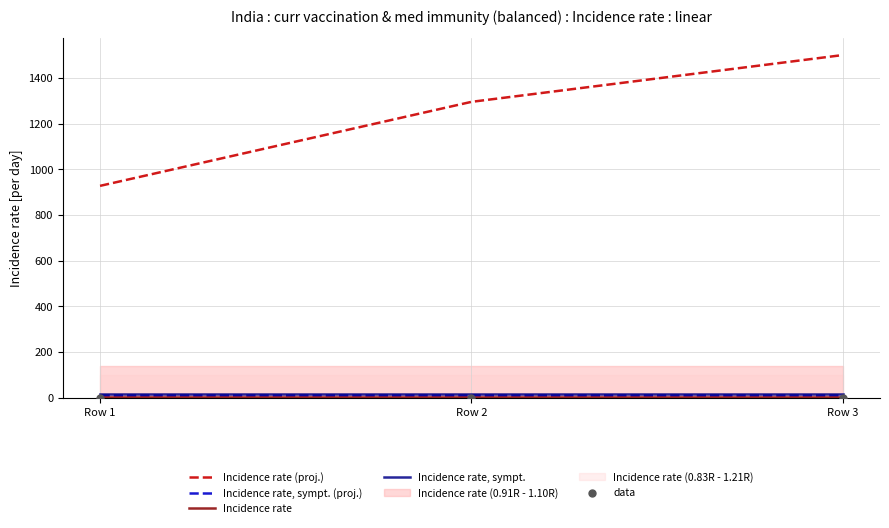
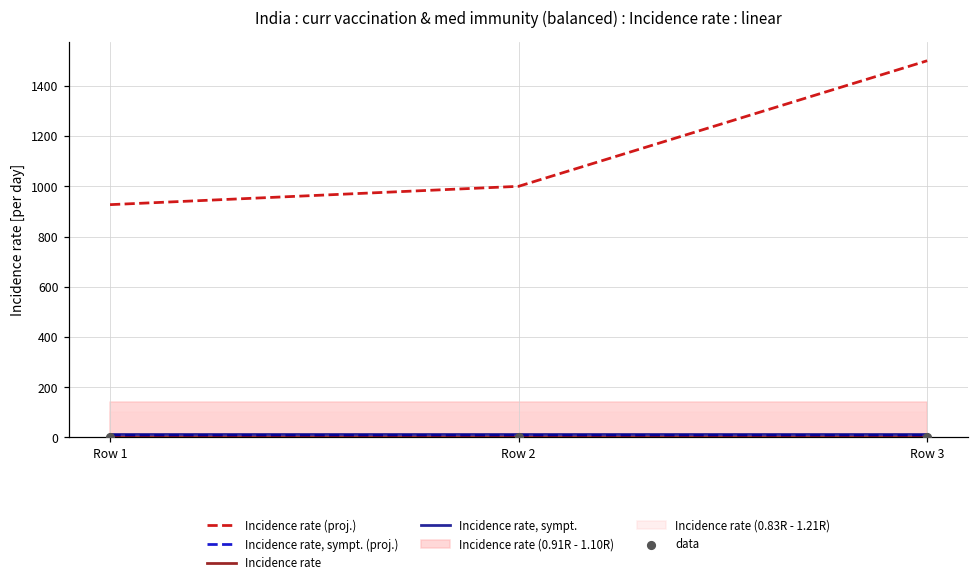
  {
    "Incidence rate (proj.)": {
      "Row 1": 930,
-     "Row 2": 1300,
+     "Row 2": 1000,
      "Row 3": 1500
    }
  }
